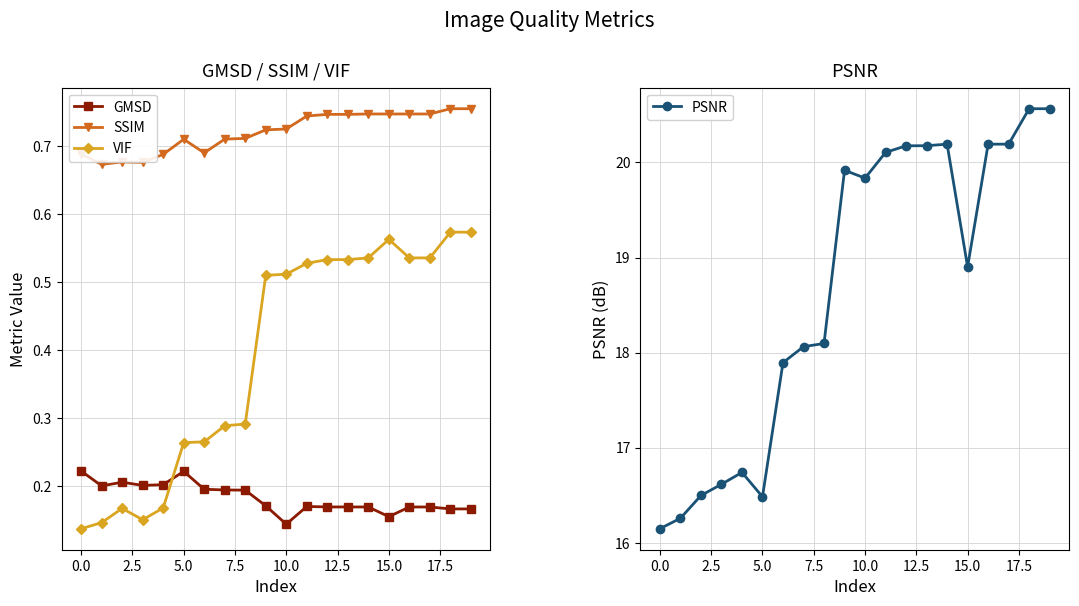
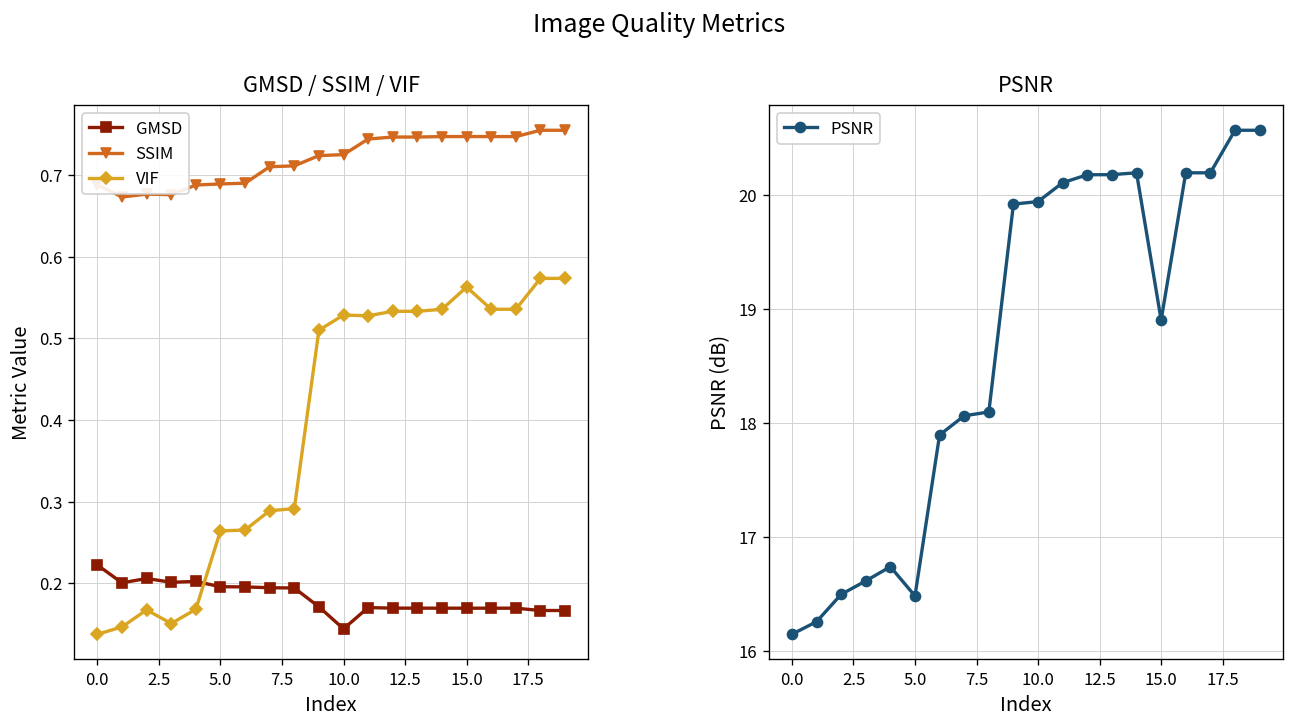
  {
    "GMSD / SSIM / VIF": {
      "GMSD": {
        "0.0": 0.22,
-       "5.0": 0.22,
+       "5.0": 0.20,
        "10.0": 0.14,
-       "15.0": 0.16
+       "15.0": 0.17
      },
      "SSIM": {
-       "5.0": 0.71,
+       "5.0": 0.69,
        "10.0": 0.72,
        "15.0": 0.75
      },
      "VIF": {
        "0.0": 0.14,
        "5.0": 0.26,
-       "10.0": 0.51,
+       "10.0": 0.53,
        "15.0": 0.56
      }
    },
    "PSNR": {
      "0.0": 16.1,
      "5.0": 16.5,
-     "10.0": 19.8,
+     "10.0": 19.9,
      "15.0": 18.9
    }
  }
